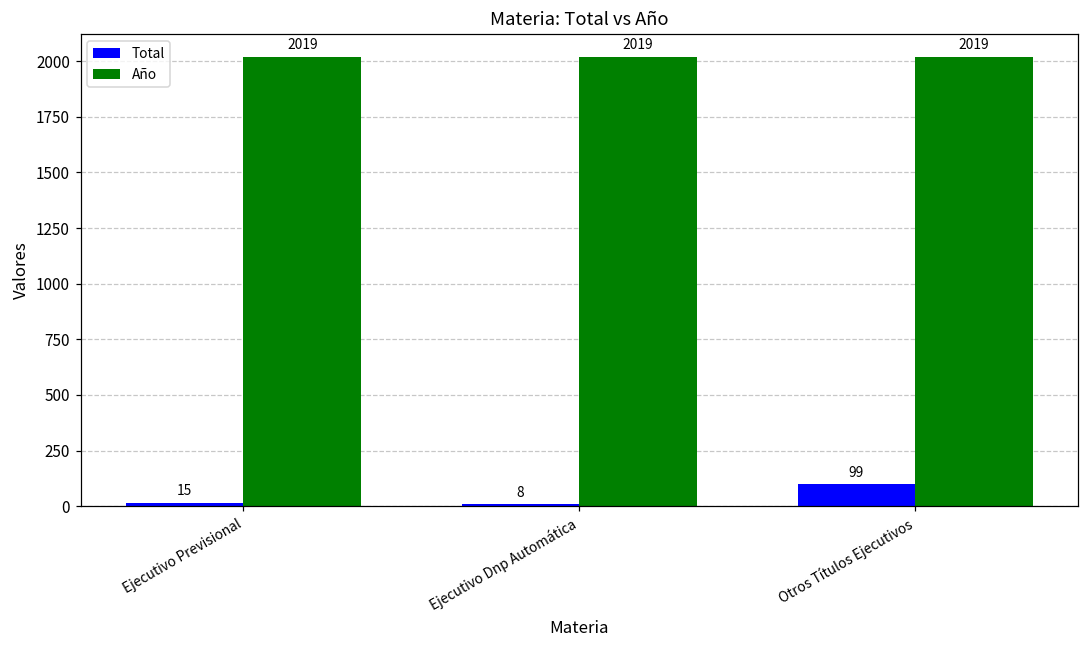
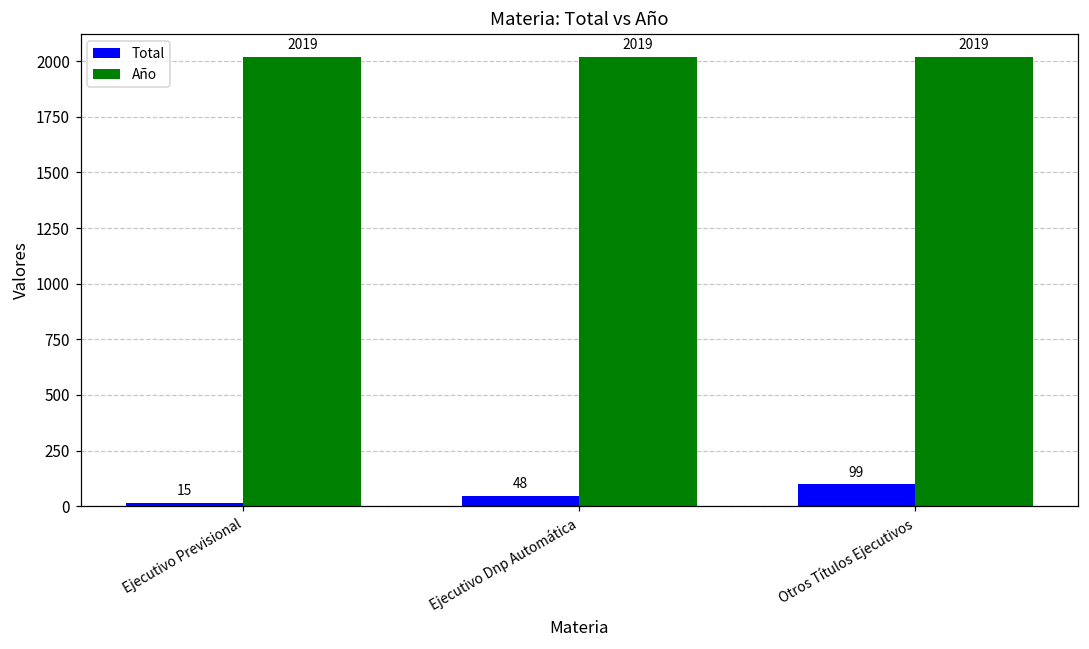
  {
    "Total": {
      "Ejecutivo Previsional": 15,
-     "Ejecutivo Dnp Automática": 8,
+     "Ejecutivo Dnp Automática": 48,
      "Otros Títulos Ejecutivos": 99
    },
    "Año": {
      "Ejecutivo Previsional": 2019,
      "Ejecutivo Dnp Automática": 2019,
      "Otros Títulos Ejecutivos": 2019
    }
  }
